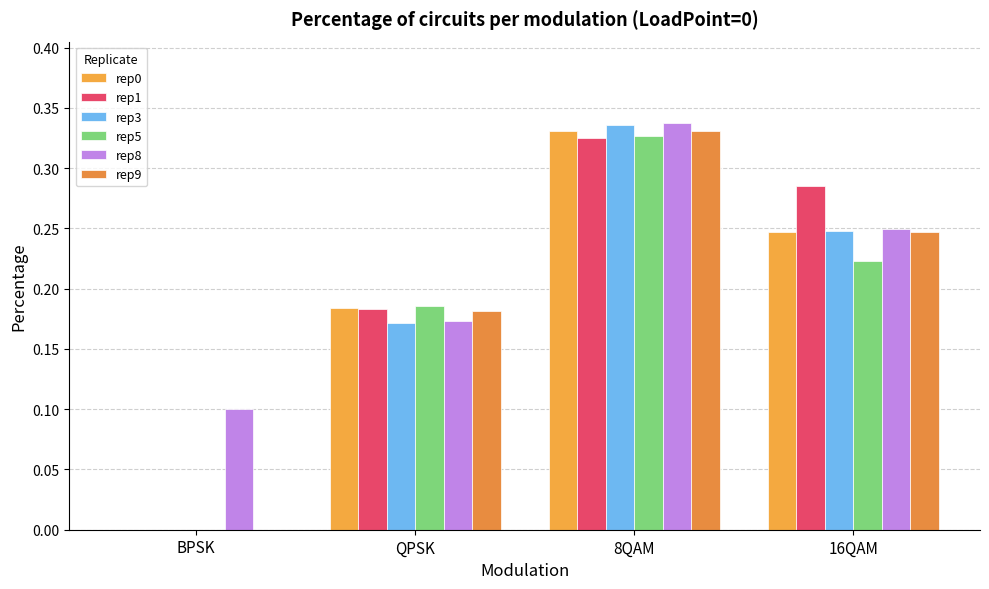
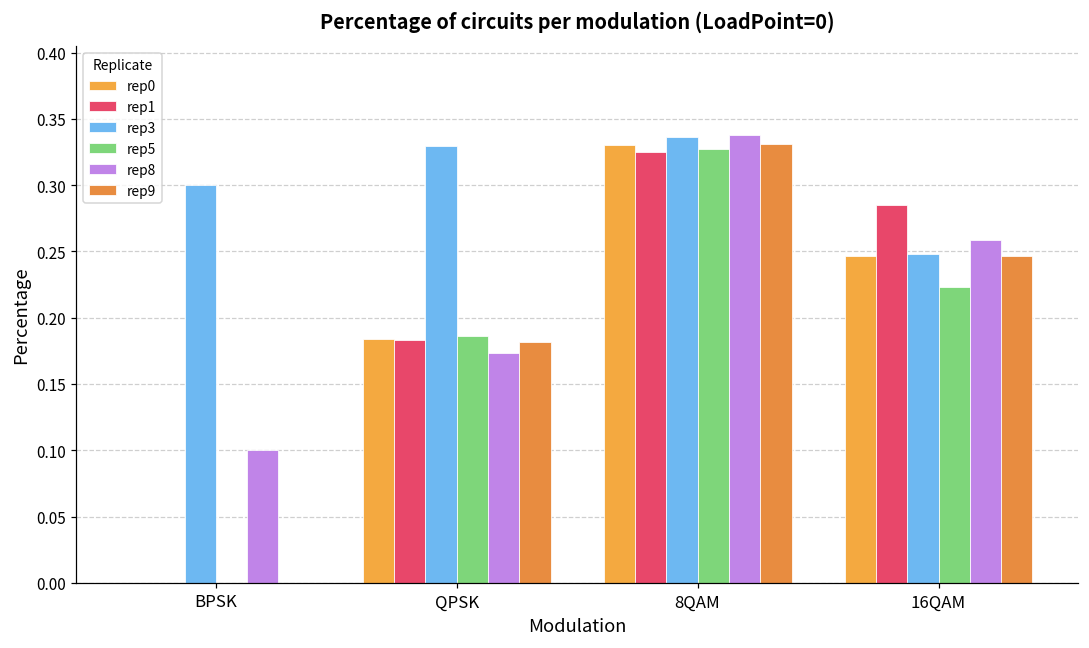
  {
    "rep1": {
      "BPSK": 0.000,
      "QPSK": 0.183,
      "8QAM": 0.325,
      "16QAM": 0.285
    },
    "rep3": {
-     "BPSK": 0.0,
-     "QPSK": 0.172,
+     "BPSK": 0.3,
+     "QPSK": 0.330,
      "8QAM": 0.336,
      "16QAM": 0.248
    },
    "rep5": {
      "BPSK": 0.000,
      "QPSK": 0.186,
      "8QAM": 0.327,
      "16QAM": 0.223
    },
    "rep8": {
      "BPSK": 0.100,
      "QPSK": 0.173,
      "8QAM": 0.338,
-     "16QAM": 0.250
+     "16QAM": 0.259
    }
  }
